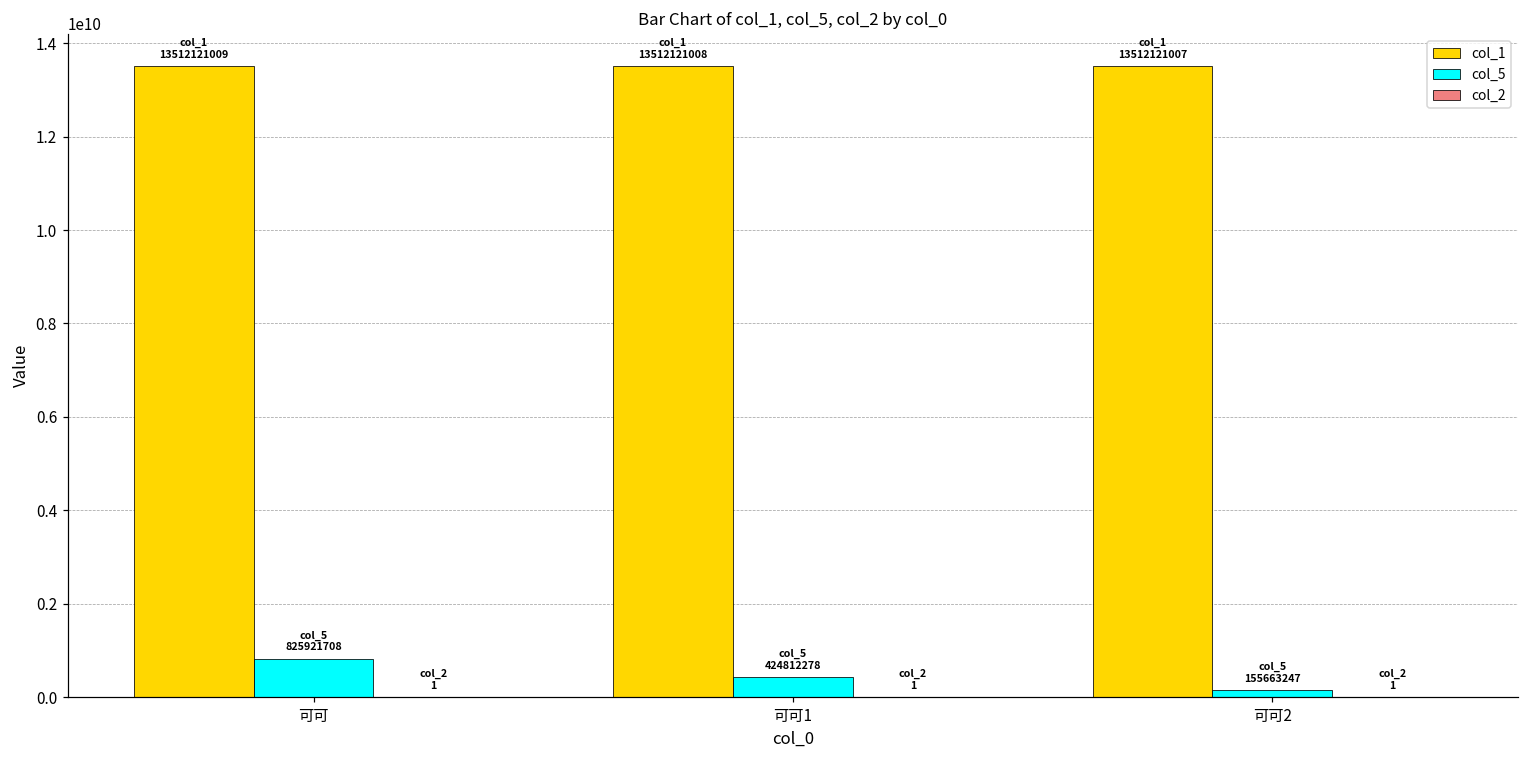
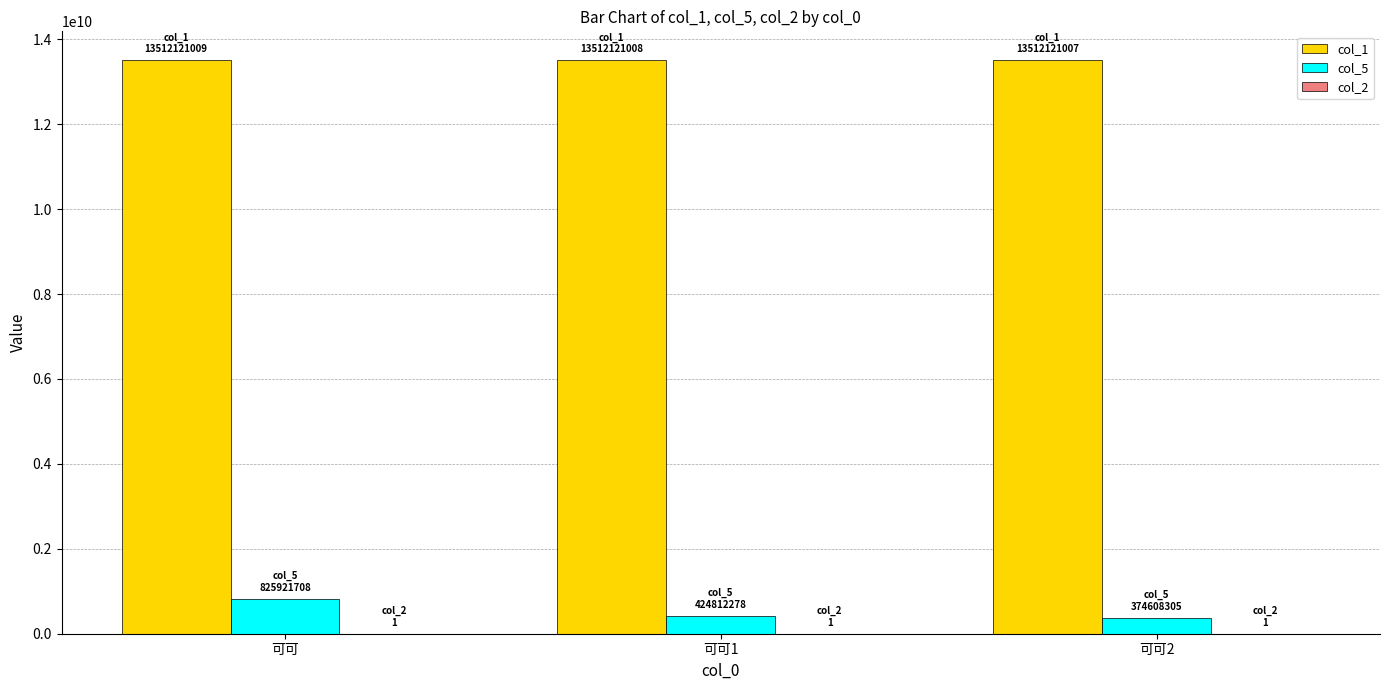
  {
    "col_1": {
      "可可": 13512121009,
      "可可1": 13512121008,
      "可可2": 13512121007
    },
    "col_5": {
      "可可": 825921708,
      "可可1": 424812278,
-     "可可2": 155663247
+     "可可2": 374608305
    },
    "col_2": {
      "可可": 1,
      "可可1": 1,
      "可可2": 1
    }
  }
